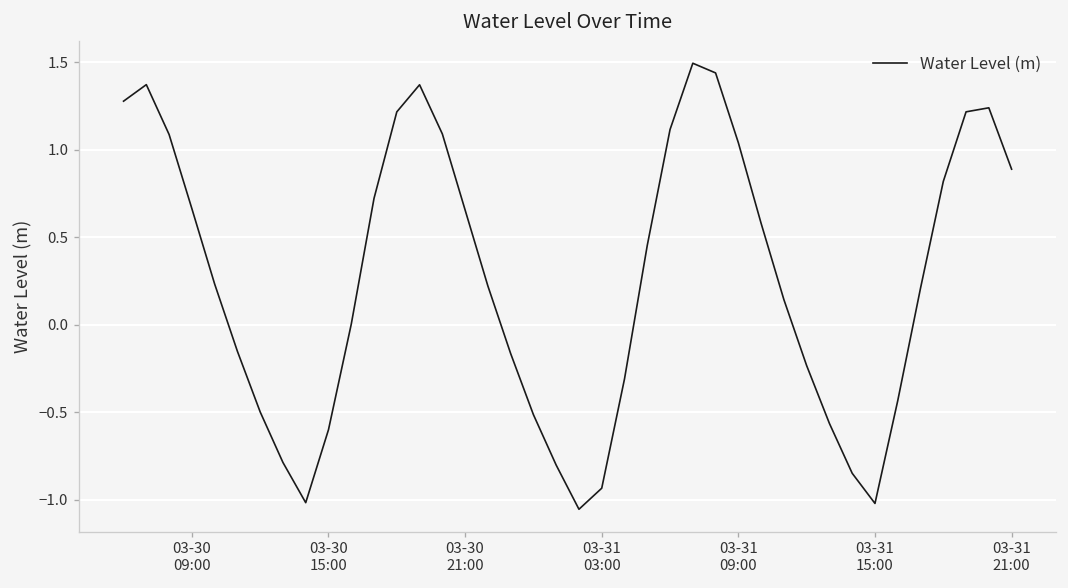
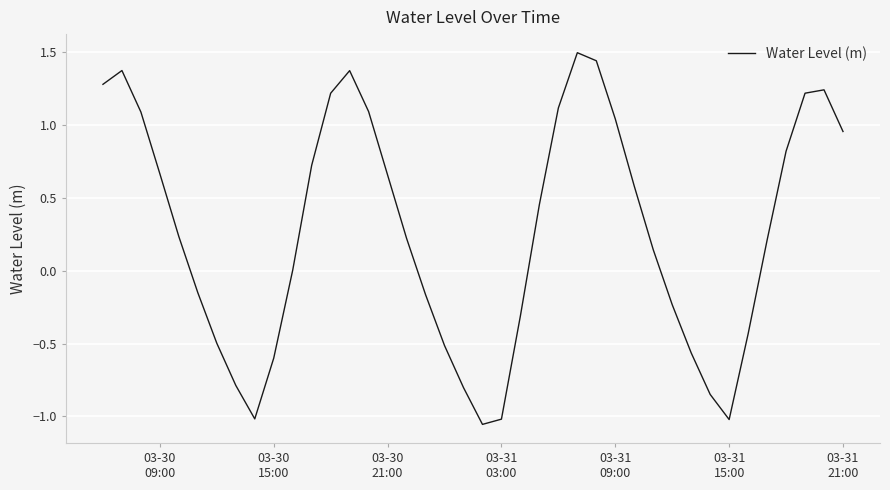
  {
    "03-30 09:00": 0.66,
    "03-30 15:00": -0.60,
    "03-30 21:00": 0.66,
-   "03-31 03:00": -0.93,
+   "03-31 03:00": -1.02,
    "03-31 09:00": 1.04,
    "03-31 15:00": -1.02,
-   "03-31 21:00": 0.89
+   "03-31 21:00": 0.95
  }
